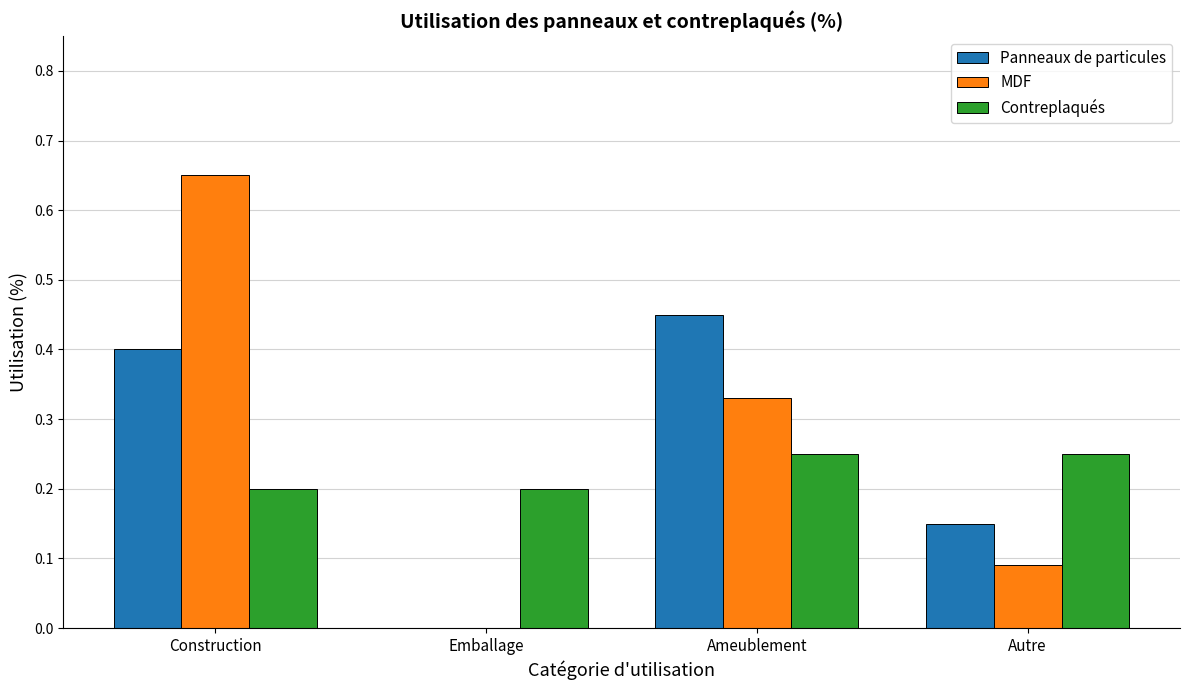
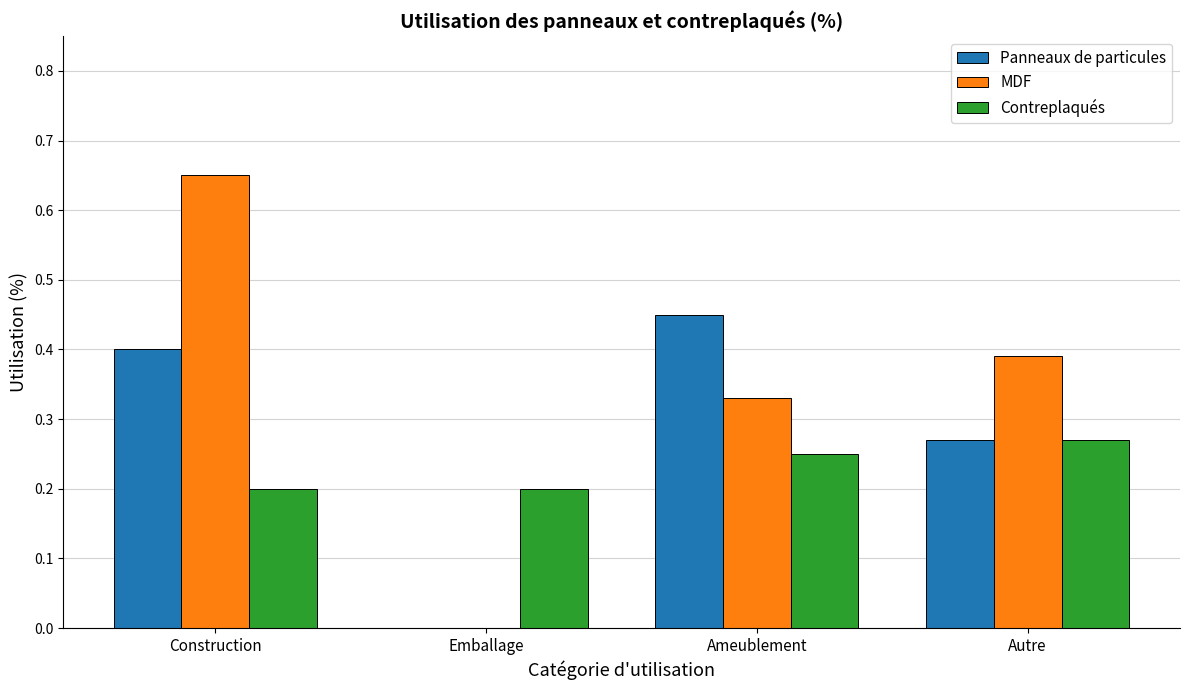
  {
    "Panneaux de particules": {
      "Construction": 0.40,
      "Emballage": 0.00,
      "Ameublement": 0.45,
-     "Autre": 0.15
+     "Autre": 0.27
    },
    "MDF": {
      "Construction": 0.65,
      "Emballage": 0.00,
      "Ameublement": 0.33,
-     "Autre": 0.09
+     "Autre": 0.39
    },
    "Contreplaqués": {
      "Construction": 0.20,
      "Emballage": 0.20,
      "Ameublement": 0.25,
-     "Autre": 0.25
+     "Autre": 0.27
    }
  }
